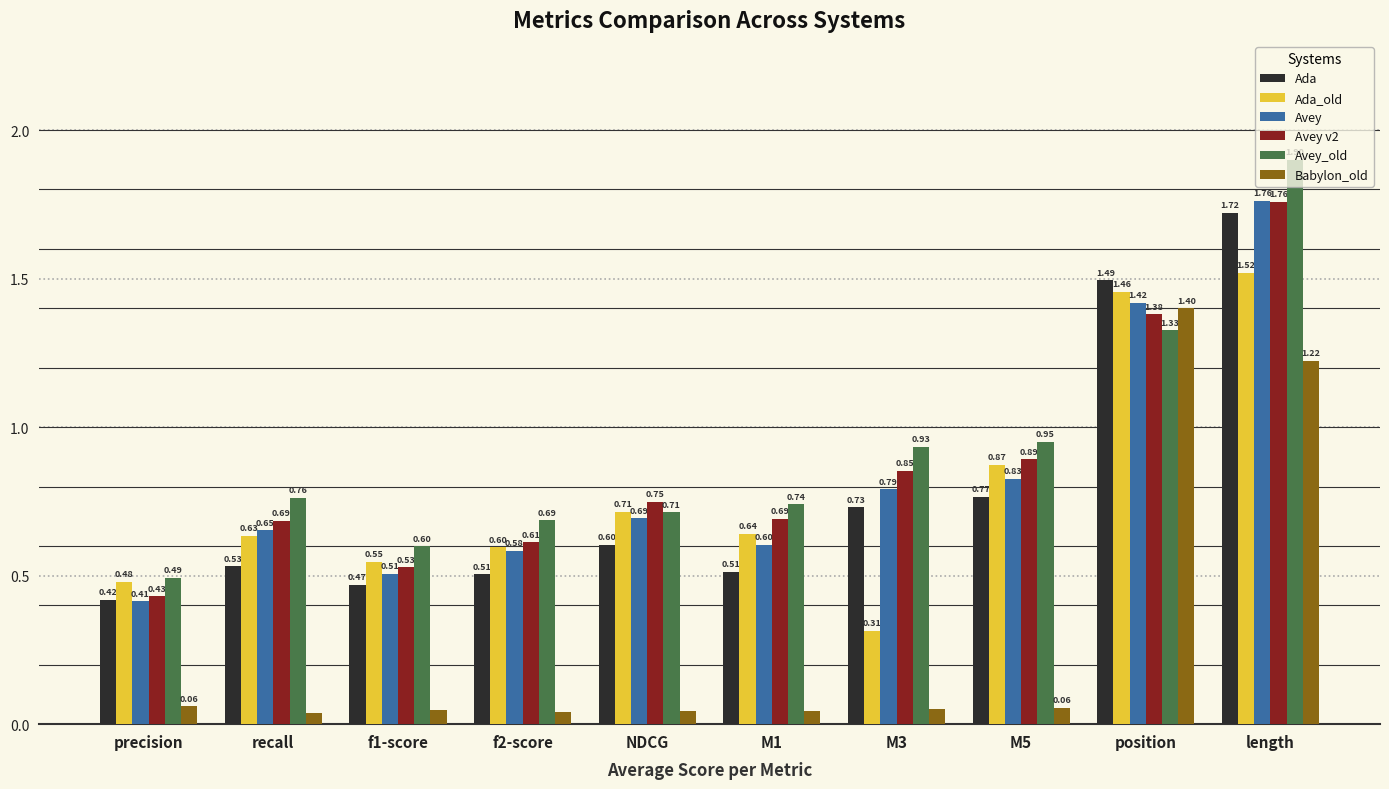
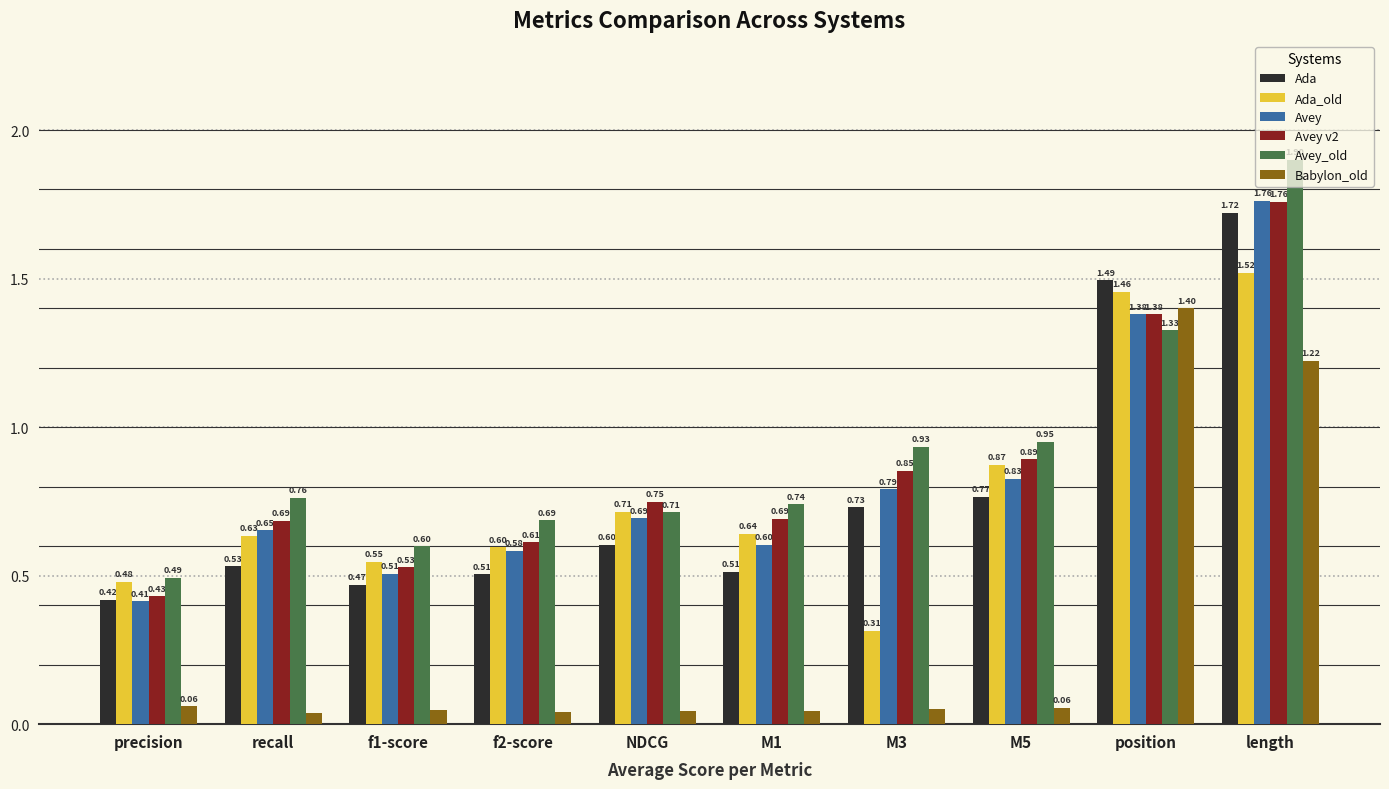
  {
    "Ada": {
      "precision": 0.42,
      "recall": 0.53,
      "f1-score": 0.47,
      "f2-score": 0.51,
      "NDCG": 0.60,
      "M1": 0.51,
      "M3": 0.73,
      "M5": 0.77,
      "position": 1.49,
      "length": 1.72
    },
    "Ada_old": {
      "precision": 0.48,
      "recall": 0.63,
      "f1-score": 0.55,
      "f2-score": 0.60,
      "NDCG": 0.71,
      "M1": 0.64,
      "M3": 0.31,
      "M5": 0.87,
      "position": 1.46,
      "length": 1.52
    },
    "Avey": {
      "precision": 0.41,
      "recall": 0.65,
      "f1-score": 0.51,
      "f2-score": 0.58,
      "NDCG": 0.69,
      "M1": 0.60,
      "M3": 0.79,
      "M5": 0.83,
-     "position": 1.42,
+     "position": 1.38,
      "length": 1.76
    },
    "Avey v2": {
      "precision": 0.43,
      "recall": 0.69,
      "f1-score": 0.53,
      "f2-score": 0.61,
      "NDCG": 0.75,
      "M1": 0.69,
      "M3": 0.85,
      "M5": 0.89,
      "position": 1.38,
      "length": 1.76
    },
    "Avey_old": {
      "precision": 0.49,
      "recall": 0.76,
      "f1-score": 0.60,
      "f2-score": 0.69,
      "NDCG": 0.71,
      "M1": 0.74,
      "M3": 0.93,
      "M5": 0.95,
      "position": 1.33
    },
    "Babylon_old": {
      "precision": 0.06,
      "M5": 0.06,
      "position": 1.40,
      "length": 1.22
    }
  }
